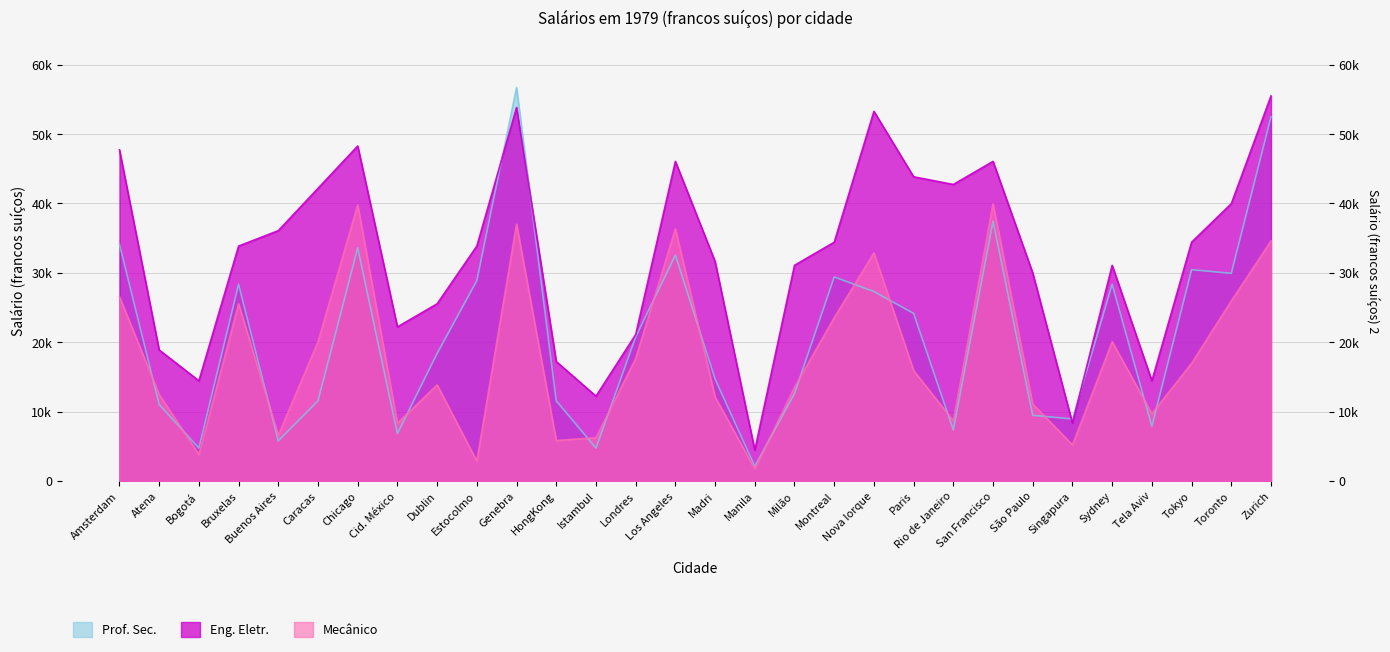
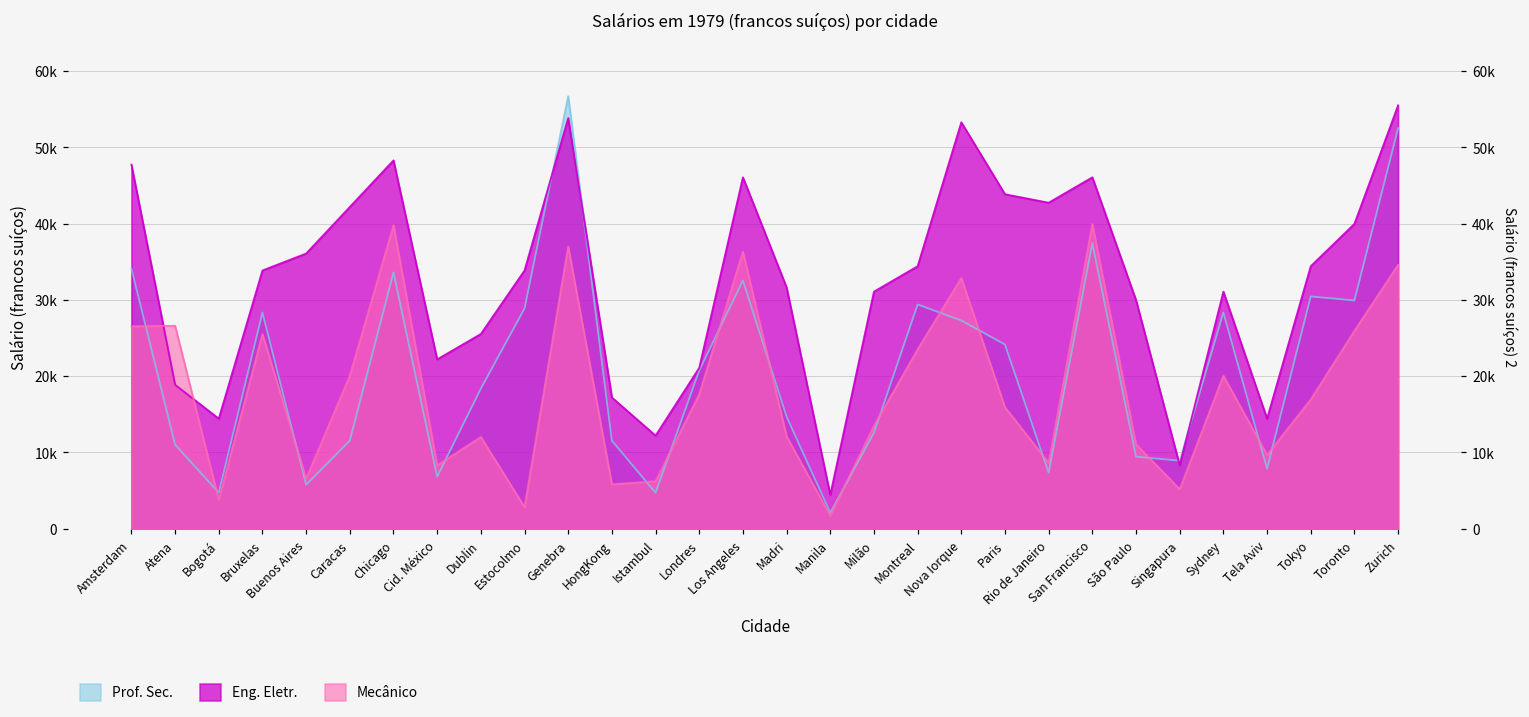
  {
    "Prof. Sec.": {
      "Amsterdam": 34000,
      "Atena": 11000,
      "Bogotá": 5000,
      "Bruxelas": 28000,
      "Buenos Aires": 6000,
      "Caracas": 12000,
      "Chicago": 34000,
      "Cid. México": 7000,
      "Dublin": 18000,
      "Estocolmo": 29000,
      "Genebra": 57000,
      "HongKong": 12000,
      "Istambul": 5000,
      "Los Angeles": 33000,
      "Madri": 15000,
      "Milão": 13000,
      "Montreal": 29000,
      "Nova Iorque": 27000,
      "Paris": 24000,
      "Rio de Janeiro": 7000,
      "San Francisco": 37000,
      "São Paulo": 9000,
      "Singapura": 9000,
      "Sydney": 28000,
      "Tela Aviv": 8000,
      "Tokyo": 30000,
      "Toronto": 30000,
      "Zurich": 53000
    },
    "Eng. Eletr.": {
      "Amsterdam": 48000,
      "Atena": 19000,
      "Bogotá": 14000,
      "Bruxelas": 34000,
      "Buenos Aires": 36000,
      "Caracas": 42000,
      "Chicago": 48000,
      "Cid. México": 22000,
      "Dublin": 26000,
      "Estocolmo": 34000,
      "Genebra": 54000,
      "HongKong": 17000,
      "Istambul": 12000,
      "Los Angeles": 46000,
      "Madri": 32000,
      "Manila": 4000,
      "Milão": 31000,
      "Montreal": 34000,
      "Nova Iorque": 53000,
      "Paris": 44000,
      "Rio de Janeiro": 43000,
      "San Francisco": 46000,
      "São Paulo": 30000,
      "Singapura": 8000,
      "Sydney": 31000,
      "Tela Aviv": 14000,
      "Tokyo": 34000,
      "Toronto": 40000,
      "Zurich": 56000
    },
    "Mecânico": {
      "Amsterdam": 27000,
-     "Atena": 12000,
+     "Atena": 27000,
      "Bogotá": 4000,
      "Bruxelas": 26000,
      "Buenos Aires": 7000,
      "Caracas": 20000,
      "Chicago": 40000,
      "Cid. México": 8000,
-     "Dublin": 14000,
+     "Dublin": 12000,
      "Estocolmo": 3000,
      "Genebra": 37000,
      "HongKong": 6000,
      "Istambul": 6000,
      "Londres": 18000,
      "Los Angeles": 36000,
      "Madri": 12000,
      "Milão": 13000,
      "Montreal": 24000,
      "Nova Iorque": 33000,
      "Paris": 16000,
      "Rio de Janeiro": 9000,
      "San Francisco": 40000,
      "São Paulo": 11000,
      "Singapura": 5000,
      "Sydney": 20000,
      "Tela Aviv": 10000,
      "Tokyo": 17000,
      "Toronto": 26000,
      "Zurich": 35000
    }
  }
